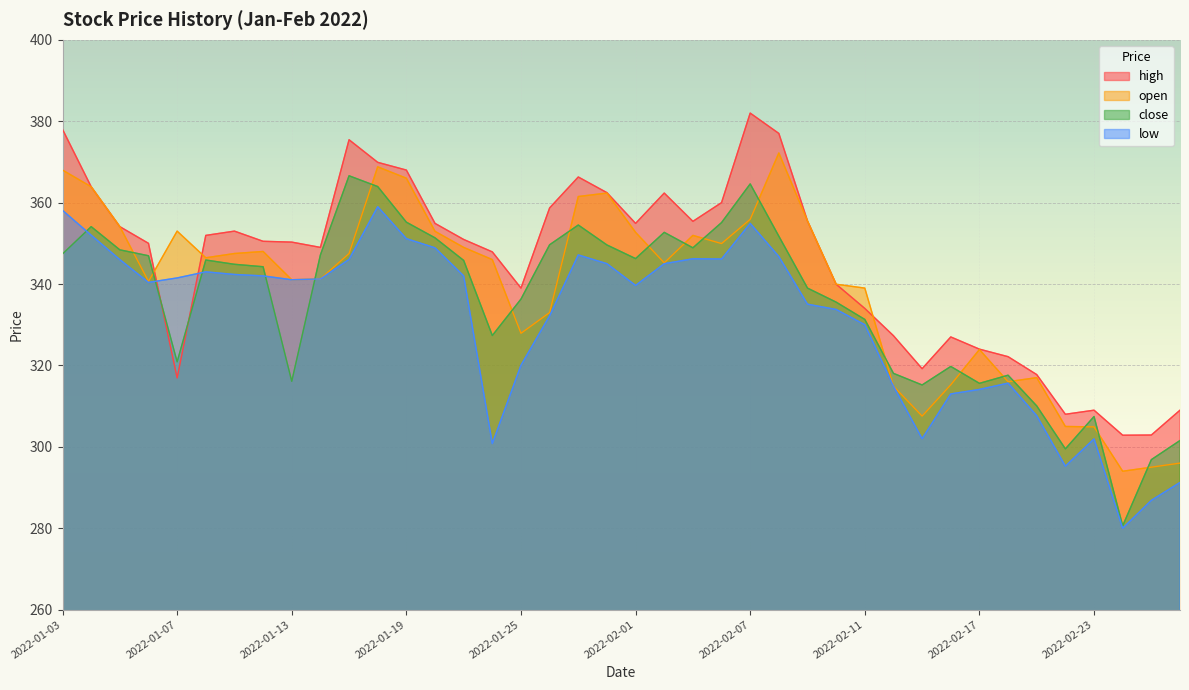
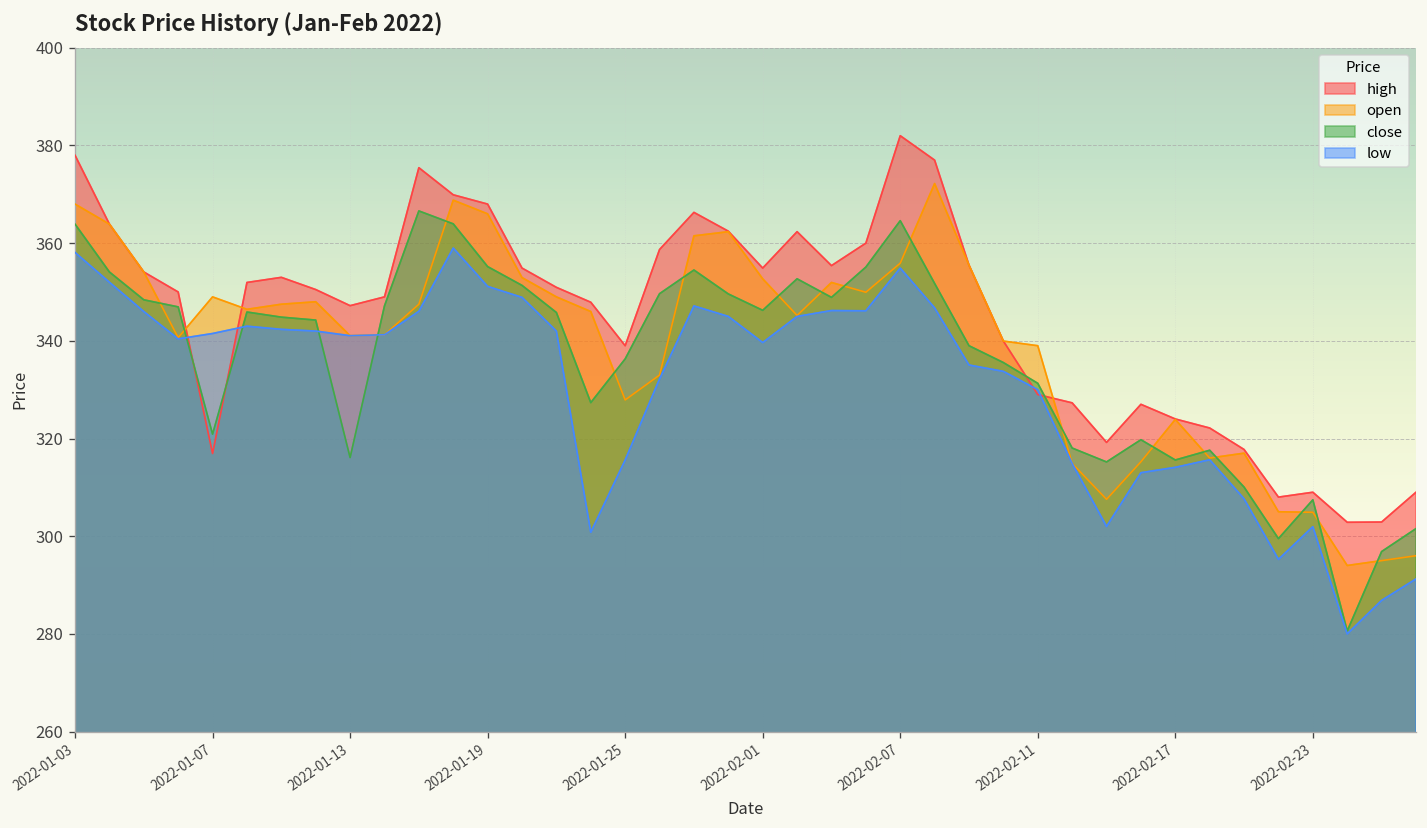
  {
    "high": {
      "2022-01-03": 378,
      "2022-01-07": 317,
-     "2022-01-13": 350,
+     "2022-01-13": 347,
      "2022-01-19": 368,
      "2022-01-25": 339,
      "2022-02-01": 355,
      "2022-02-07": 382,
-     "2022-02-11": 334,
+     "2022-02-11": 329,
      "2022-02-23": 309
    },
    "open": {
      "2022-01-03": 368,
-     "2022-01-07": 353,
+     "2022-01-07": 349,
      "2022-01-19": 366,
      "2022-01-25": 328,
      "2022-02-01": 353,
      "2022-02-07": 356,
      "2022-02-11": 339,
      "2022-02-23": 305
    },
    "close": {
-     "2022-01-03": 347,
+     "2022-01-03": 364,
      "2022-01-07": 321,
      "2022-01-13": 316,
      "2022-01-19": 355,
      "2022-01-25": 336,
      "2022-02-01": 346,
      "2022-02-07": 365,
      "2022-02-11": 331,
      "2022-02-17": 316,
      "2022-02-23": 307
    },
    "low": {
      "2022-01-03": 358,
      "2022-01-07": 342,
      "2022-01-19": 351,
-     "2022-01-25": 320,
+     "2022-01-25": 316,
      "2022-02-01": 340,
      "2022-02-07": 355,
      "2022-02-11": 330,
      "2022-02-17": 314,
      "2022-02-23": 302
    }
  }
